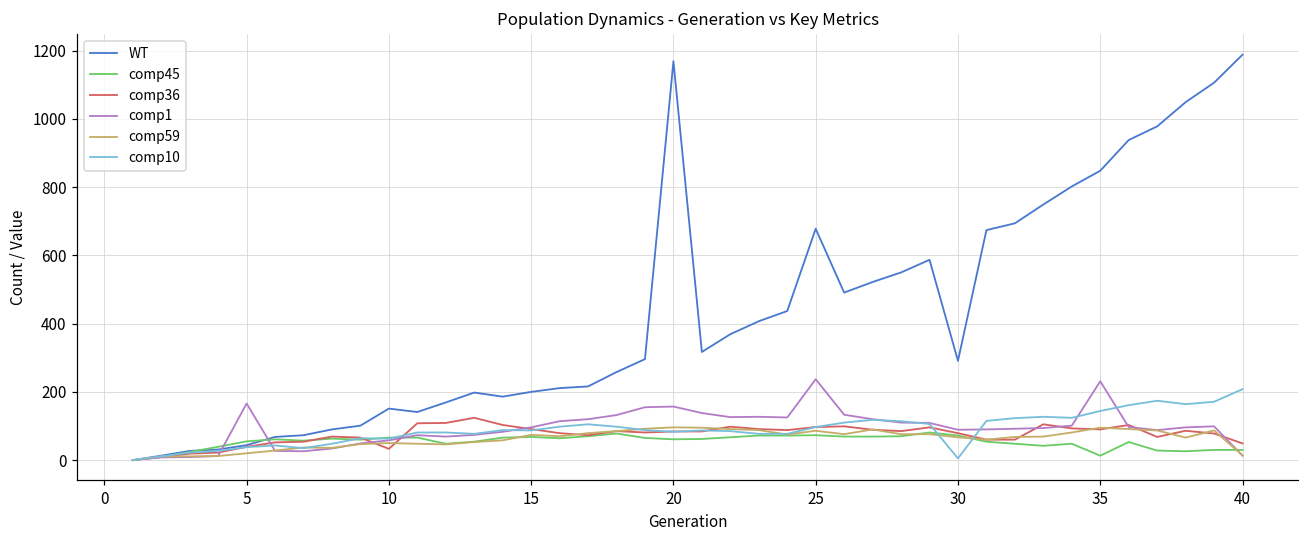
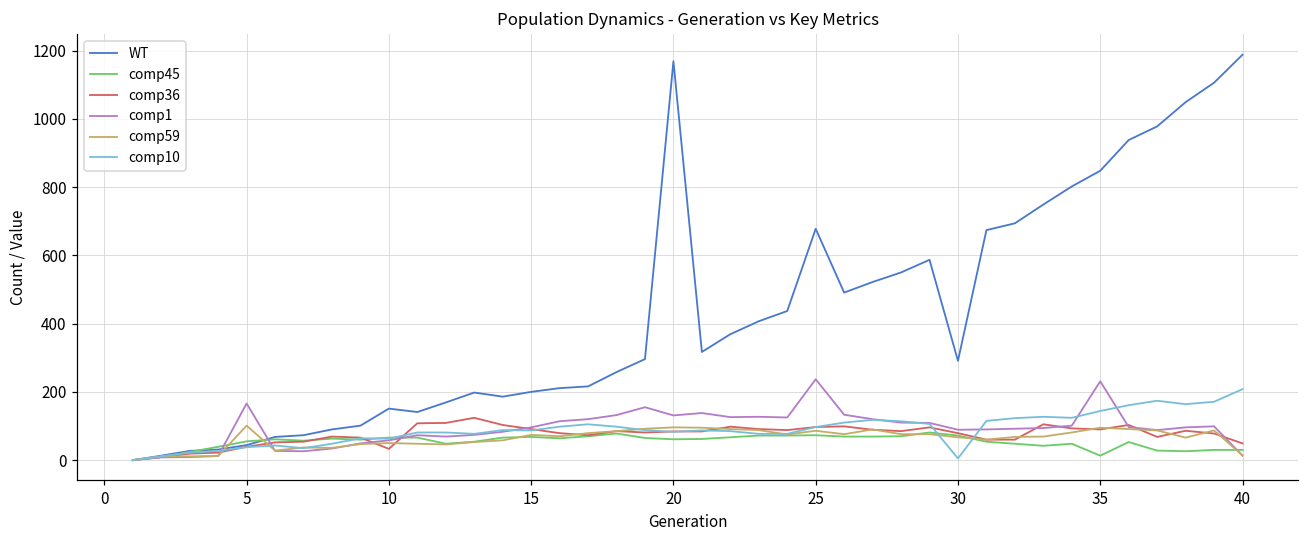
  {
    "WT": {
      "10": 150,
      "15": 200,
      "20": 1170,
      "25": 680,
      "30": 290,
      "35": 850,
      "40": 1190
    },
    "comp45": {
      "5": 60,
      "20": 60,
      "25": 70,
      "35": 10,
      "40": 30
    },
    "comp36": {
      "10": 30,
      "40": 50
    },
    "comp1": {
      "5": 170,
-     "20": 160,
+     "20": 130,
      "25": 240,
      "30": 90,
      "35": 230
    },
    "comp59": {
-     "5": 20,
+     "5": 100,
      "20": 100,
      "25": 90
    },
    "comp10": {
      "30": 10,
      "35": 140,
      "40": 210
    }
  }
